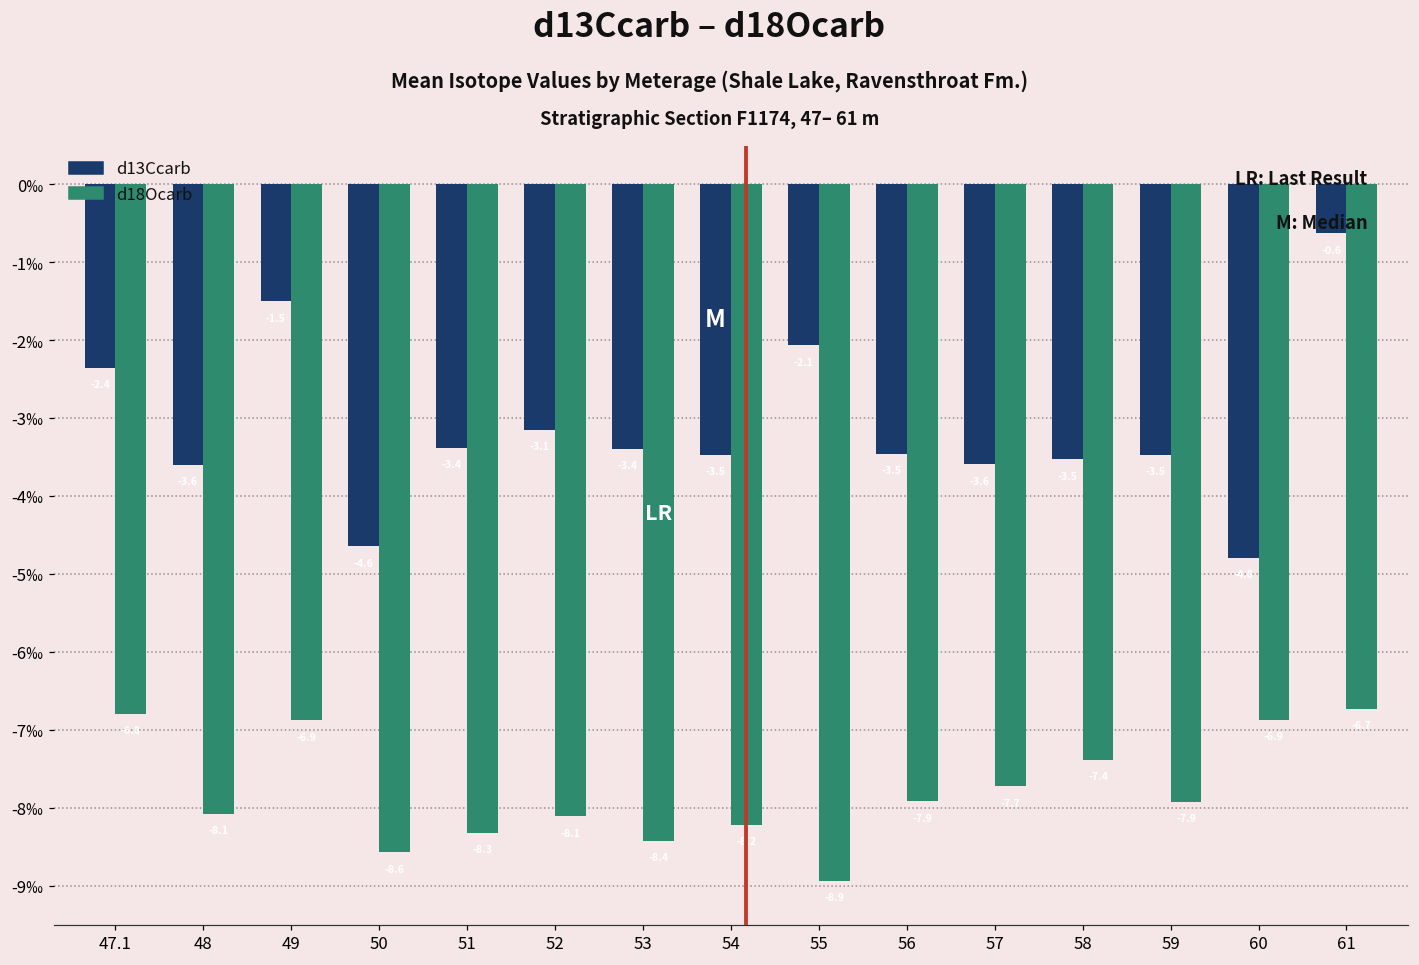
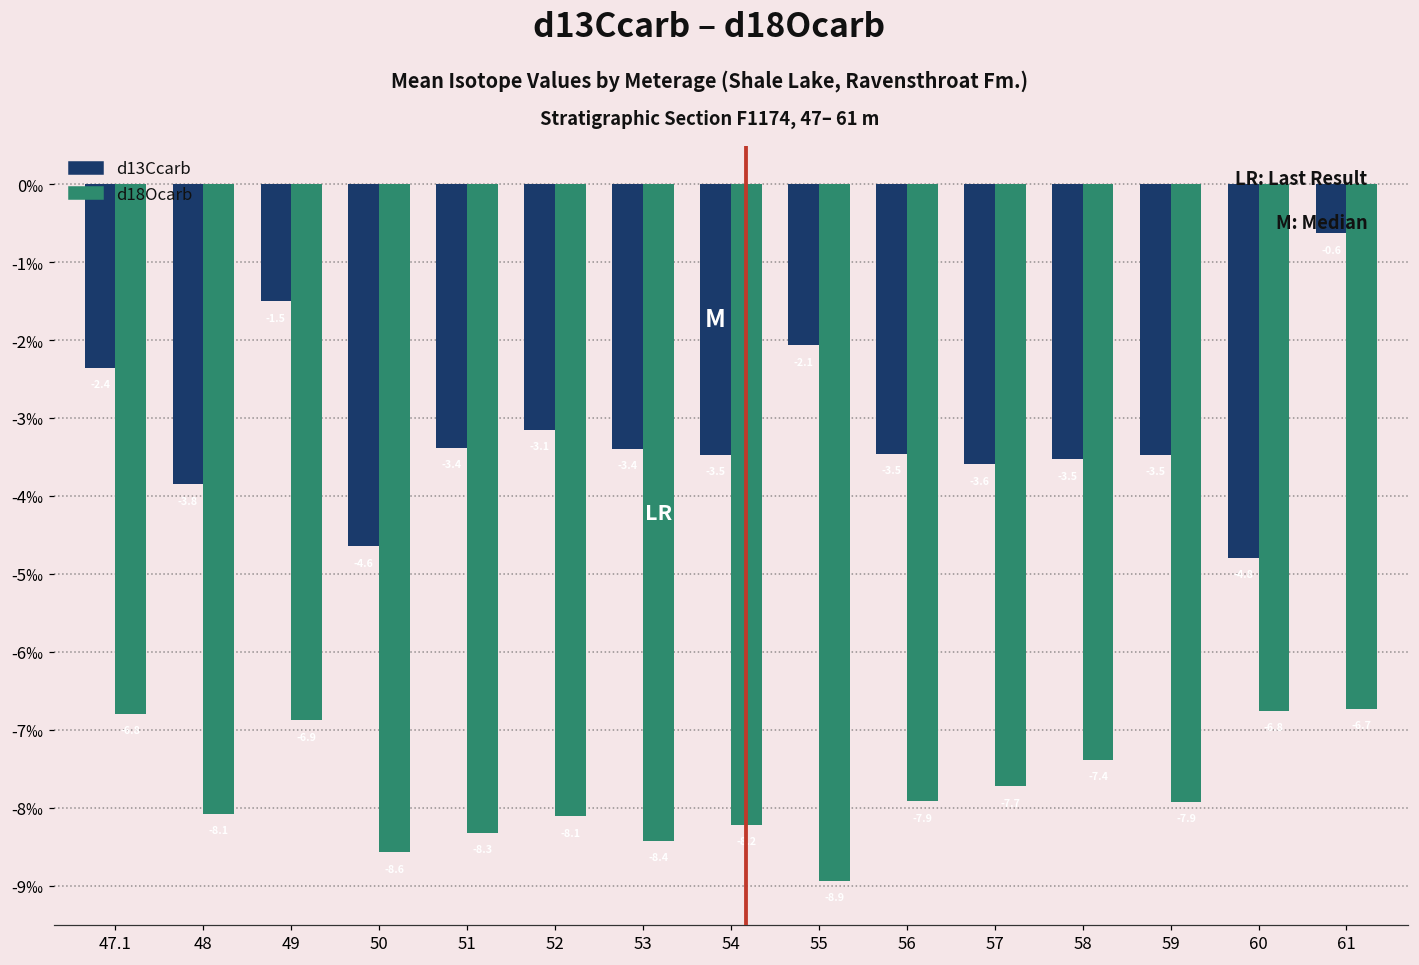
  {
    "d13Ccarb": {
      "47.1": "-2.4‰",
-     "48": "-3.6‰",
+     "48": "-3.8‰",
      "49": "-1.5‰",
      "50": "-4.6‰",
      "51": "-3.4‰",
      "52": "-3.1‰",
      "53": "-3.4‰",
      "54": "-3.5‰",
      "55": "-2.1‰",
      "56": "-3.5‰",
      "57": "-3.6‰",
      "58": "-3.5‰",
      "59": "-3.5‰",
      "60": "-4.8‰",
      "61": "-0.6‰"
    },
    "d18Ocarb": {
      "47.1": "-6.8‰",
      "48": "-8.1‰",
      "49": "-6.9‰",
      "50": "-8.6‰",
      "51": "-8.3‰",
      "52": "-8.1‰",
      "53": "-8.4‰",
      "54": "-8.2‰",
      "55": "-8.9‰",
      "56": "-7.9‰",
      "57": "-7.7‰",
      "58": "-7.4‰",
      "59": "-7.9‰",
-     "60": "-6.9‰",
+     "60": "-6.8‰",
      "61": "-6.7‰"
    }
  }
